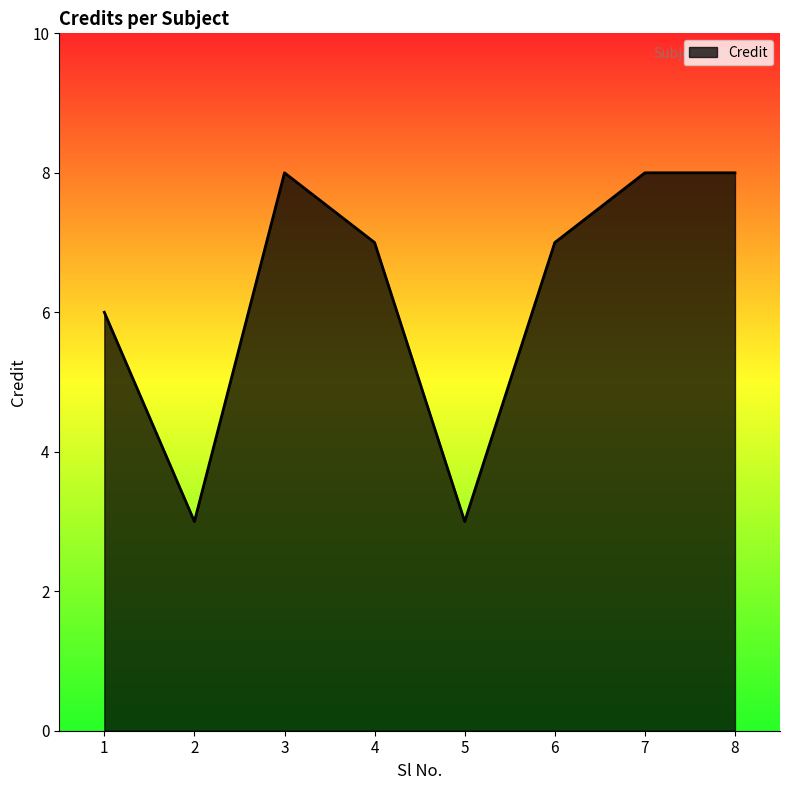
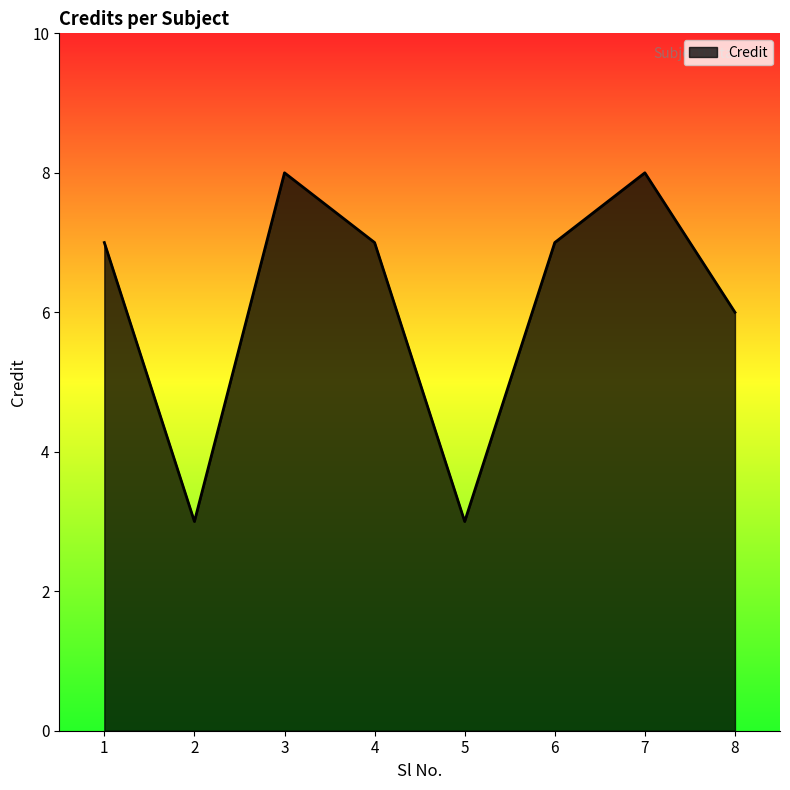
  {
-   "1": 6,
+   "1": 7,
    "2": 3,
    "3": 8,
    "4": 7,
    "5": 3,
    "6": 7,
    "7": 8,
-   "8": 8
+   "8": 6
  }
